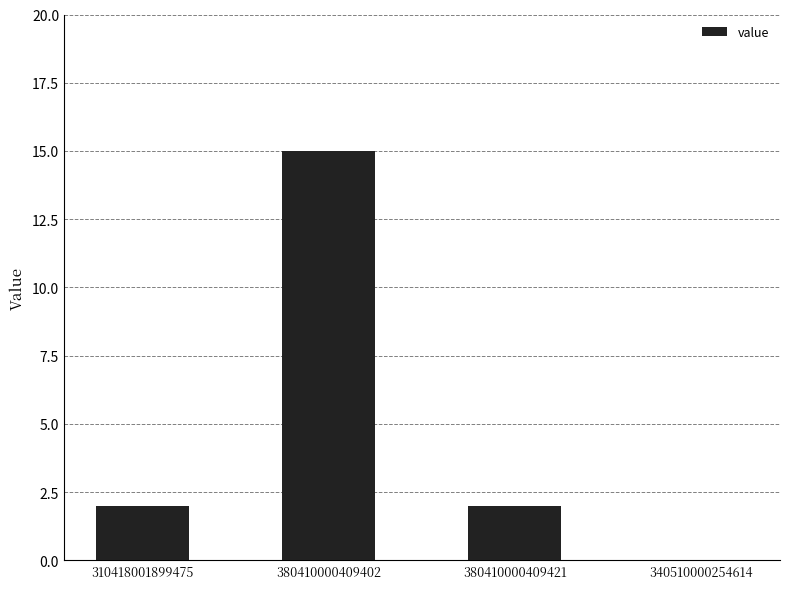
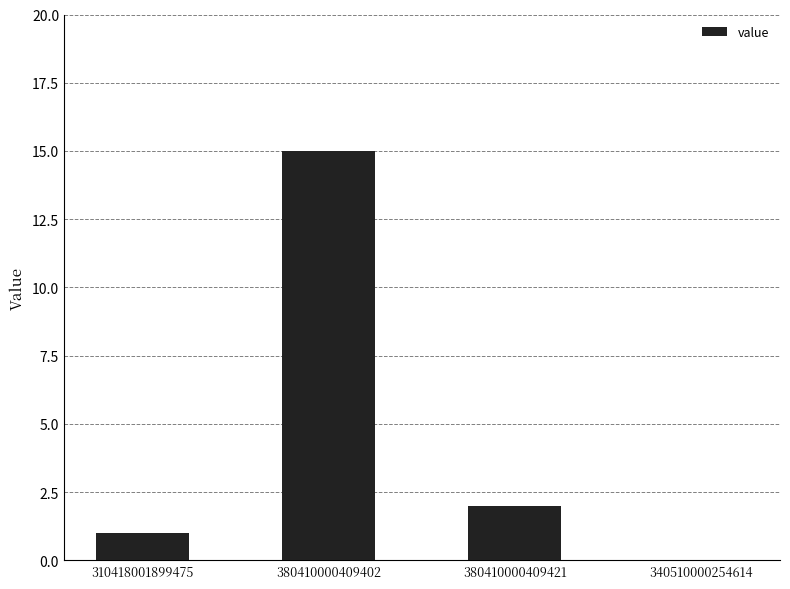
  {
-   "310418001899475": 2,
+   "310418001899475": 1,
    "380410000409402": 15,
    "380410000409421": 2,
    "340510000254614": 0
  }
